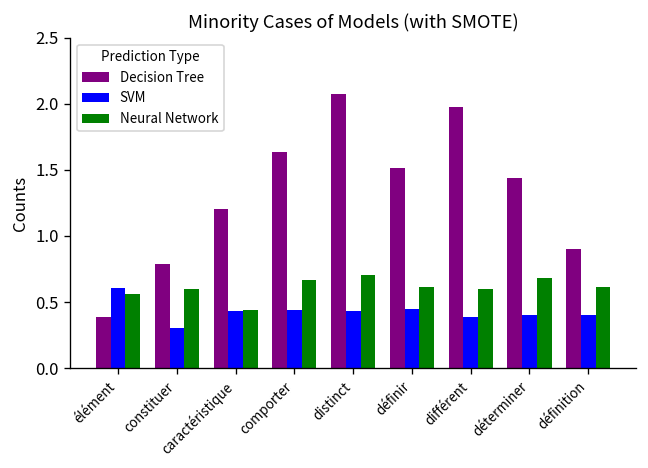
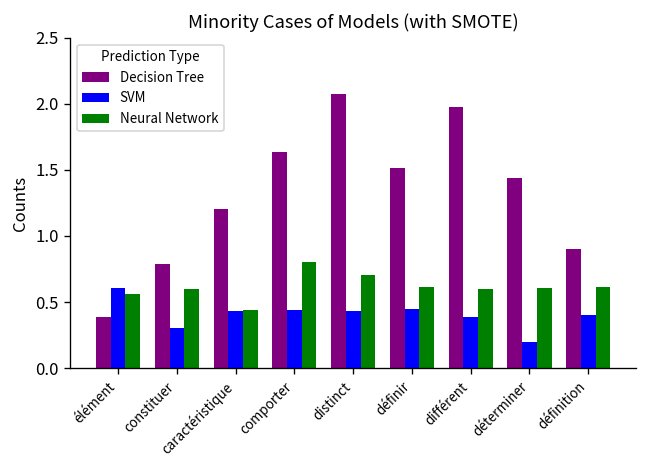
  {
    "Decision Tree": {
      "élément": 0.38,
      "constituer": 0.79,
      "caractéristique": 1.21,
      "comporter": 1.64,
      "distinct": 2.08,
      "définir": 1.52,
      "différent": 1.97,
      "déterminer": 1.44,
      "définition": 0.90
    },
    "SVM": {
      "élément": 0.60,
      "constituer": 0.30,
      "caractéristique": 0.44,
      "comporter": 0.44,
      "distinct": 0.43,
      "définir": 0.45,
      "différent": 0.39,
-     "déterminer": 0.41,
+     "déterminer": 0.20,
      "définition": 0.40
    },
    "Neural Network": {
      "élément": 0.56,
      "constituer": 0.60,
      "caractéristique": 0.44,
-     "comporter": 0.66,
+     "comporter": 0.80,
      "distinct": 0.71,
      "définir": 0.61,
      "différent": 0.60,
-     "déterminer": 0.68,
+     "déterminer": 0.60,
      "définition": 0.61
    }
  }
